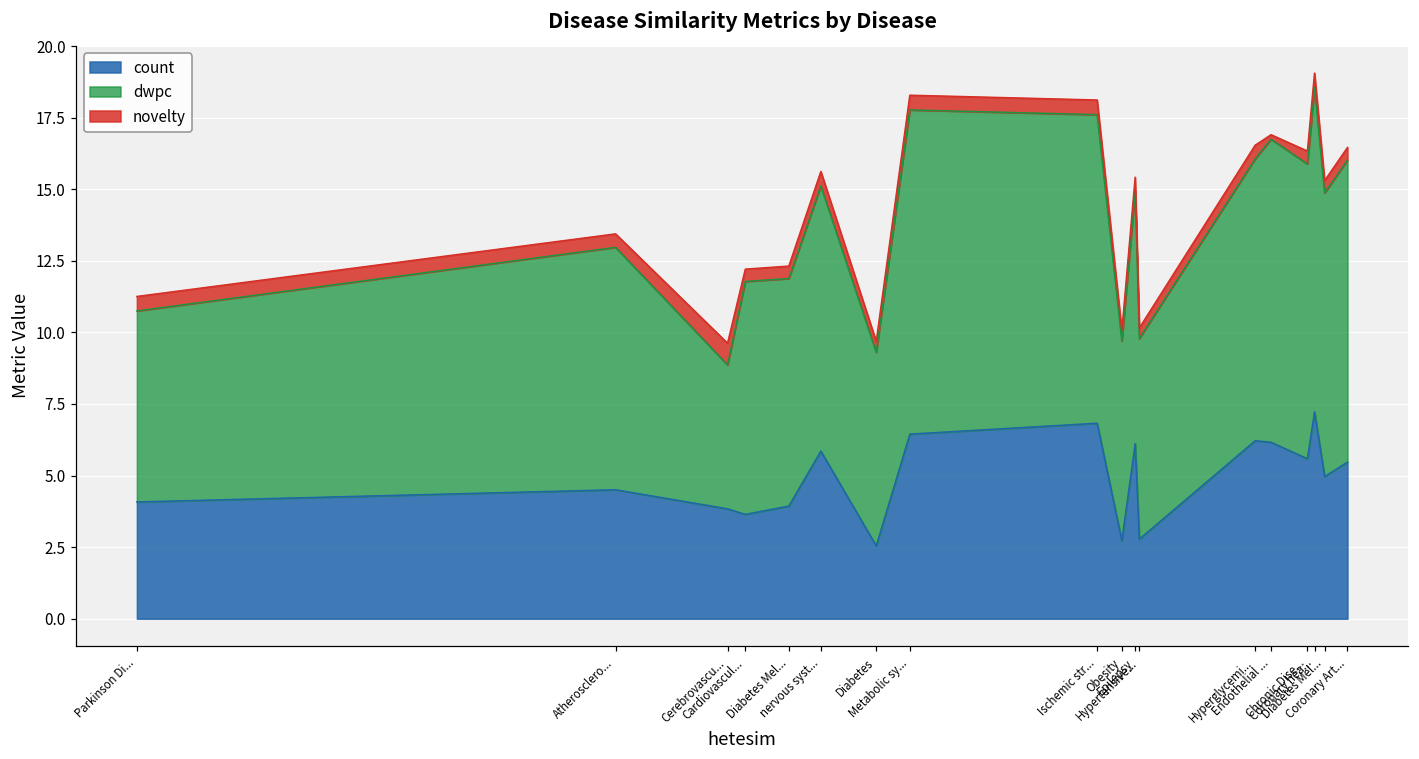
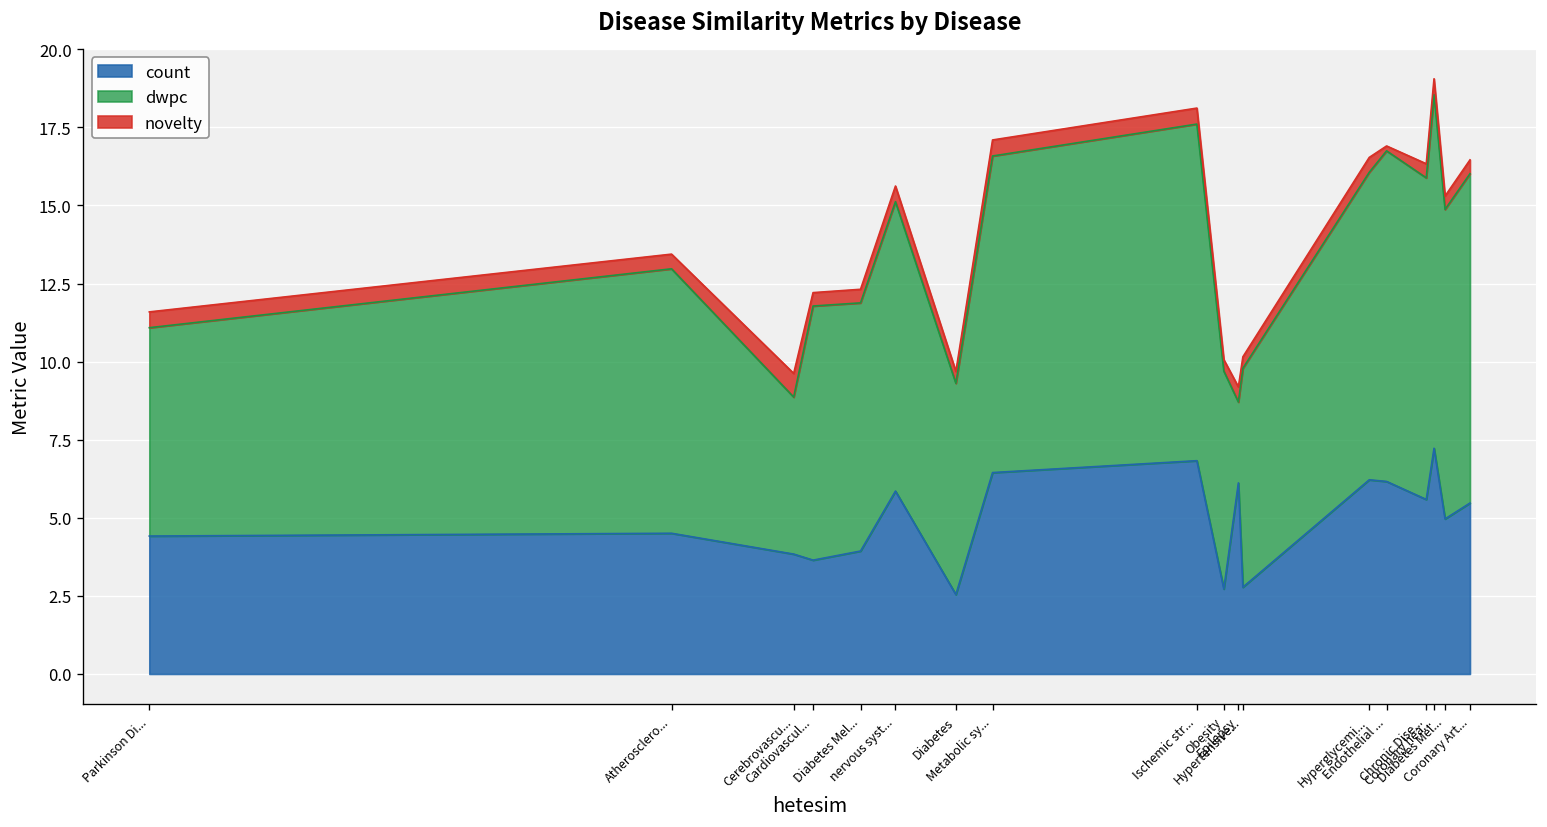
  {
    "count": {
-     "Parkinson Di...": 4.1,
+     "Parkinson Di...": 4.4,
      "Atherosclero...": 4.5,
      "Cerebrovascu...": 3.8,
      "Cardiovascul...": 3.6,
      "nervous syst...": 5.9,
      "Diabetes": 2.5,
      "Metabolic sy...": 6.4,
      "Ischemic str...": 6.8,
      "Obesity": 2.7,
      "Epilepsy": 6.1,
      "Hypertensive...": 2.8,
      "Hyperglycemi...": 6.2,
      "Endothelial ...": 6.2,
      "Chronic Dise...": 5.6,
      "Coronary hea...": 7.2,
      "Coronary Art...": 5.5
    },
    "dwpc": {
      "Parkinson Di...": 6.7,
      "Atherosclero...": 8.5,
      "Cerebrovascu...": 5.0,
      "Cardiovascul...": 8.1,
      "nervous syst...": 9.3,
      "Diabetes": 6.8,
-     "Metabolic sy...": 11.3,
+     "Metabolic sy...": 10.1,
      "Ischemic str...": 10.8,
      "Obesity": 7.0,
-     "Epilepsy": 8.8,
+     "Epilepsy": 2.6,
      "Hypertensive...": 7.0,
      "Hyperglycemi...": 9.8,
      "Endothelial ...": 10.6,
      "Chronic Dise...": 10.3,
      "Coronary hea...": 11.3,
      "Coronary Art...": 10.5
    },
    "novelty": {
      "Parkinson Di...": 0.5,
      "Atherosclero...": 0.5,
      "Cerebrovascu...": 0.8,
      "Cardiovascul...": 0.4,
      "nervous syst...": 0.5,
      "Diabetes": 0.4,
      "Metabolic sy...": 0.5,
      "Ischemic str...": 0.5,
      "Obesity": 0.4,
      "Epilepsy": 0.5,
      "Hypertensive...": 0.4,
      "Hyperglycemi...": 0.5,
      "Endothelial ...": 0.2,
      "Chronic Dise...": 0.5,
      "Coronary hea...": 0.5,
      "Coronary Art...": 0.4
    }
  }
